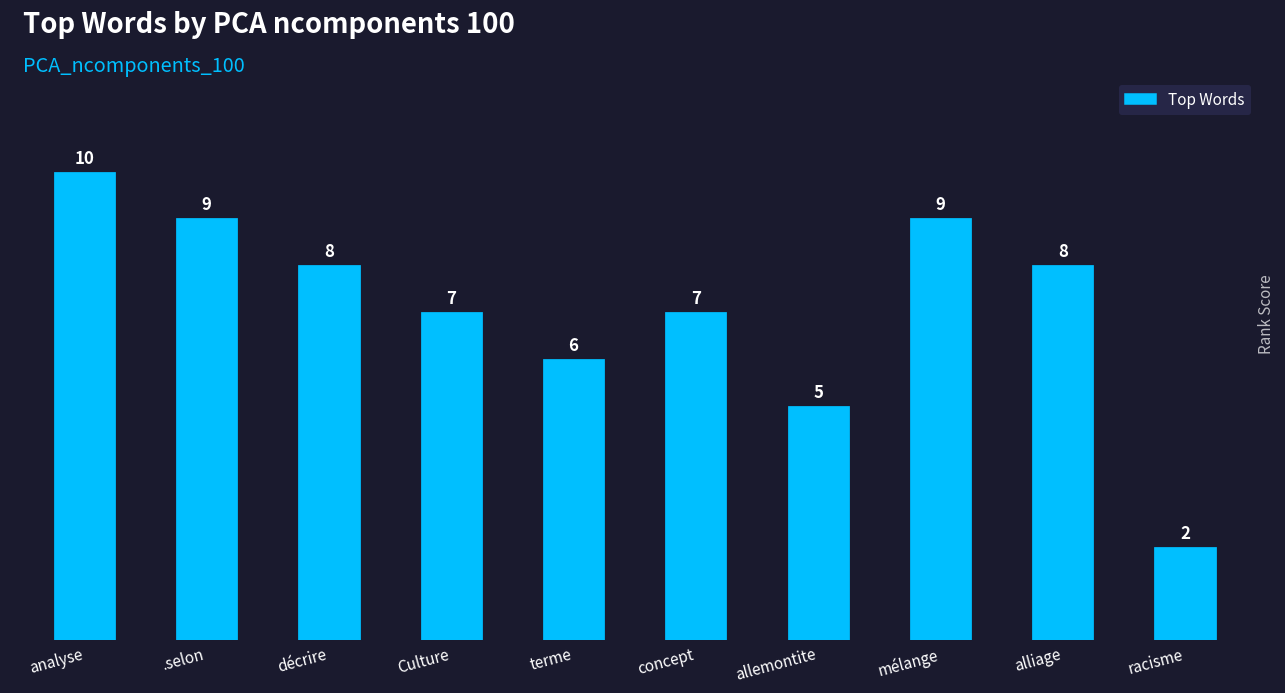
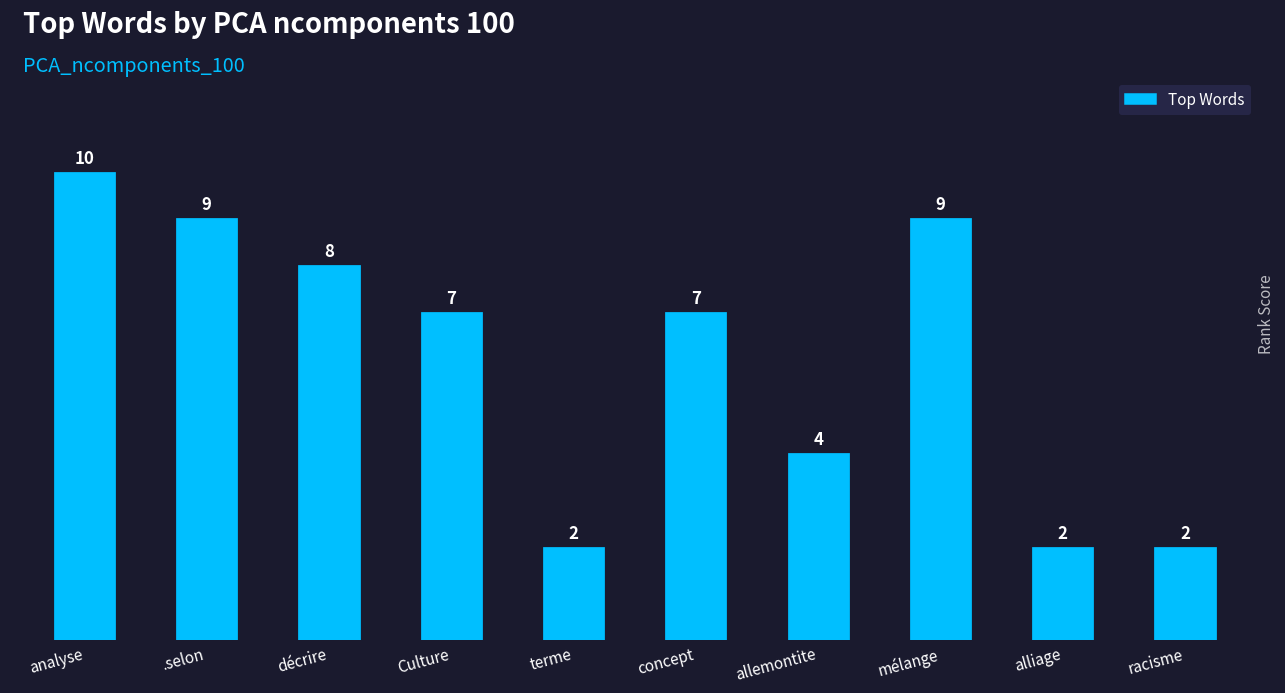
  {
    "analyse": 10,
    ".selon": 9,
    "décrire": 8,
    "Culture": 7,
-   "terme": 6,
+   "terme": 2,
    "concept": 7,
-   "allemontite": 5,
+   "allemontite": 4,
    "mélange": 9,
-   "alliage": 8,
+   "alliage": 2,
    "racisme": 2
  }
